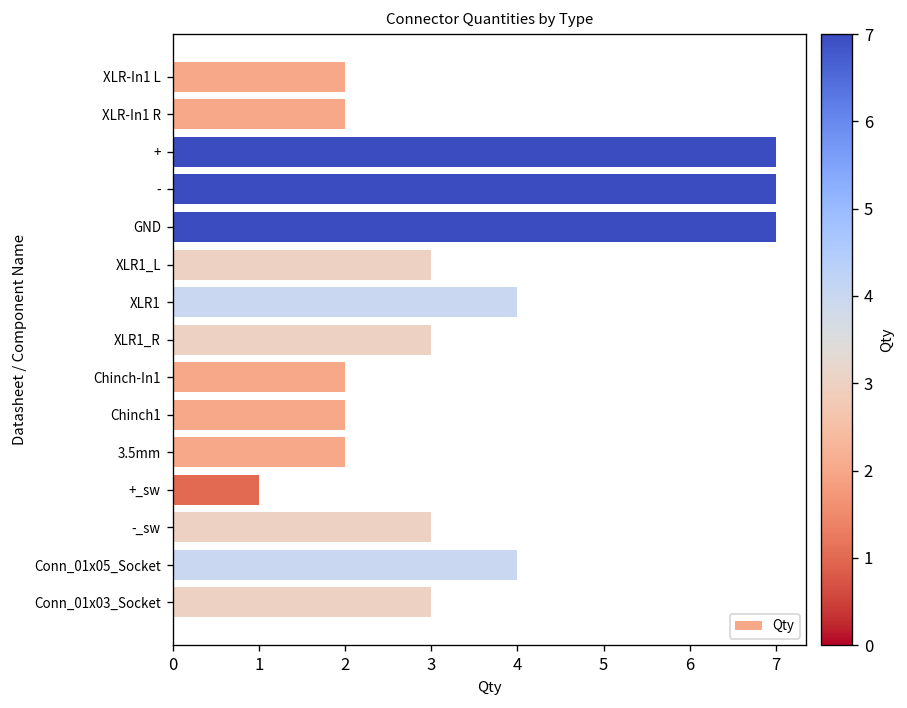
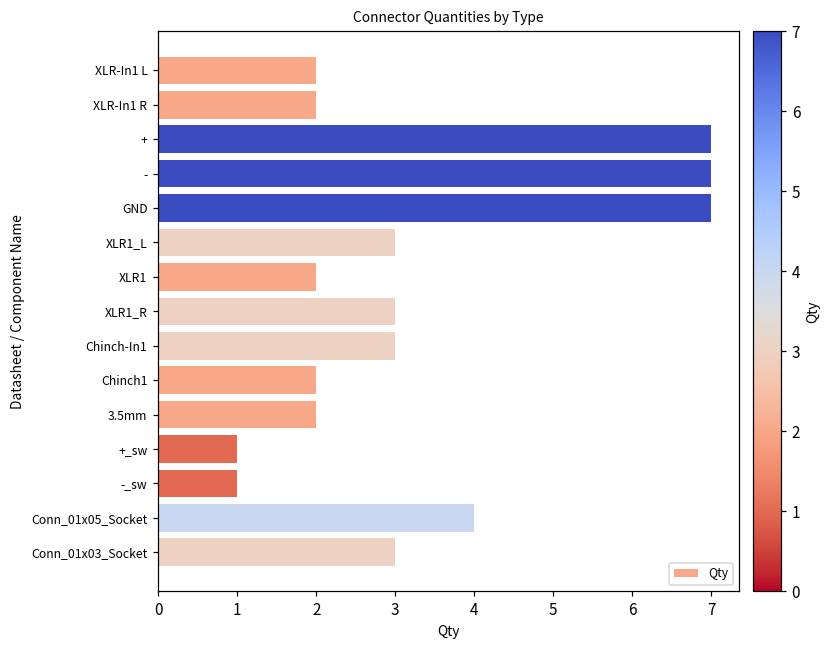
  {
    "XLR-In1 L": 2,
    "XLR-In1 R": 2,
    "+": 7,
    "-": 7,
    "GND": 7,
    "XLR1_L": 3,
-   "XLR1": 4,
+   "XLR1": 2,
    "XLR1_R": 3,
-   "Chinch-In1": 2,
+   "Chinch-In1": 3,
    "Chinch1": 2,
    "3.5mm": 2,
    "+_sw": 1,
-   "-_sw": 3,
+   "-_sw": 1,
    "Conn_01x05_Socket": 4,
    "Conn_01x03_Socket": 3
  }
